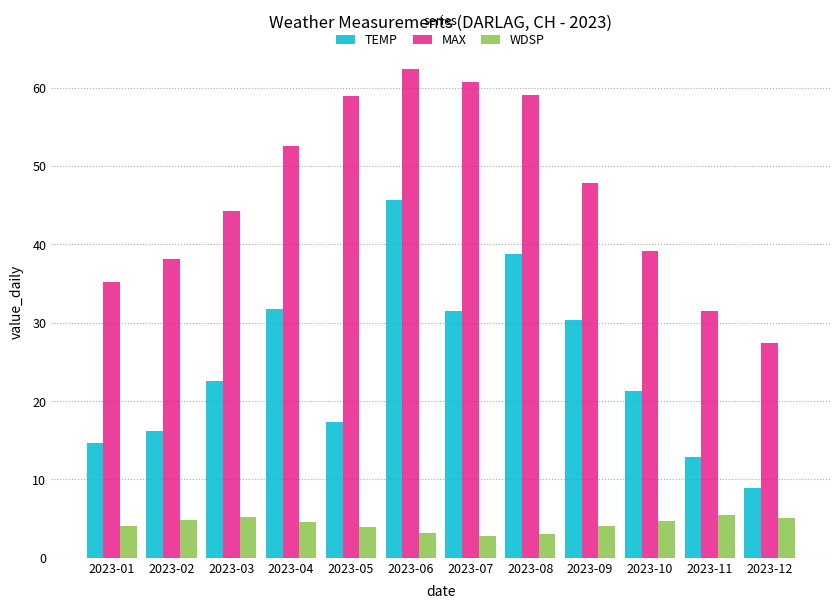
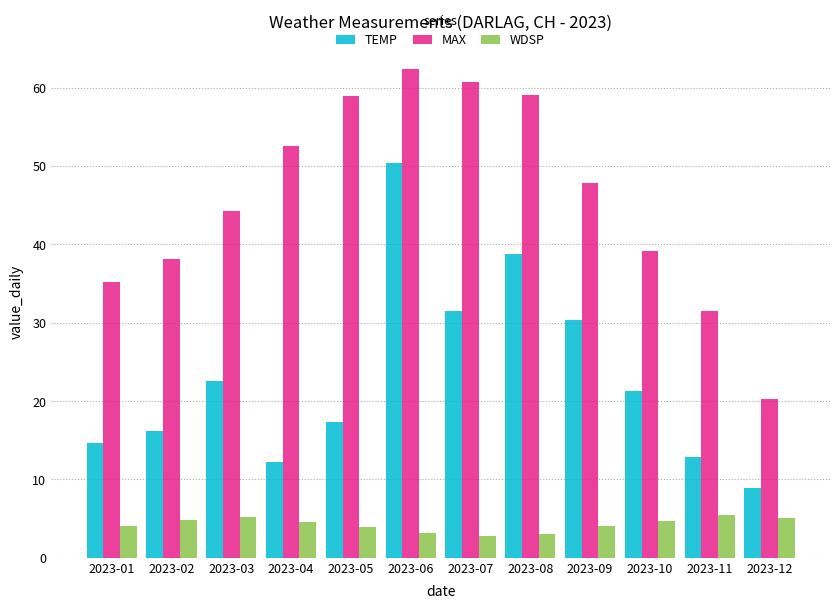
  {
    "TEMP": {
      "2023-01": 15,
      "2023-02": 16,
      "2023-03": 23,
-     "2023-04": 32,
+     "2023-04": 12,
      "2023-05": 17,
-     "2023-06": 46,
+     "2023-06": 50,
      "2023-07": 32,
      "2023-08": 39,
      "2023-09": 30,
      "2023-10": 21,
      "2023-11": 13,
      "2023-12": 9
    },
    "MAX": {
      "2023-01": 35,
      "2023-02": 38,
      "2023-03": 44,
      "2023-04": 53,
      "2023-05": 59,
      "2023-06": 62,
      "2023-07": 61,
      "2023-08": 59,
      "2023-09": 48,
      "2023-10": 39,
      "2023-11": 32,
-     "2023-12": 27
+     "2023-12": 20
    },
    "WDSP": {
      "2023-01": 4,
      "2023-02": 5,
      "2023-03": 5,
      "2023-04": 5,
      "2023-05": 4,
      "2023-06": 3,
      "2023-07": 3,
      "2023-08": 3,
      "2023-09": 4,
      "2023-10": 5,
      "2023-11": 6,
      "2023-12": 5
    }
  }
